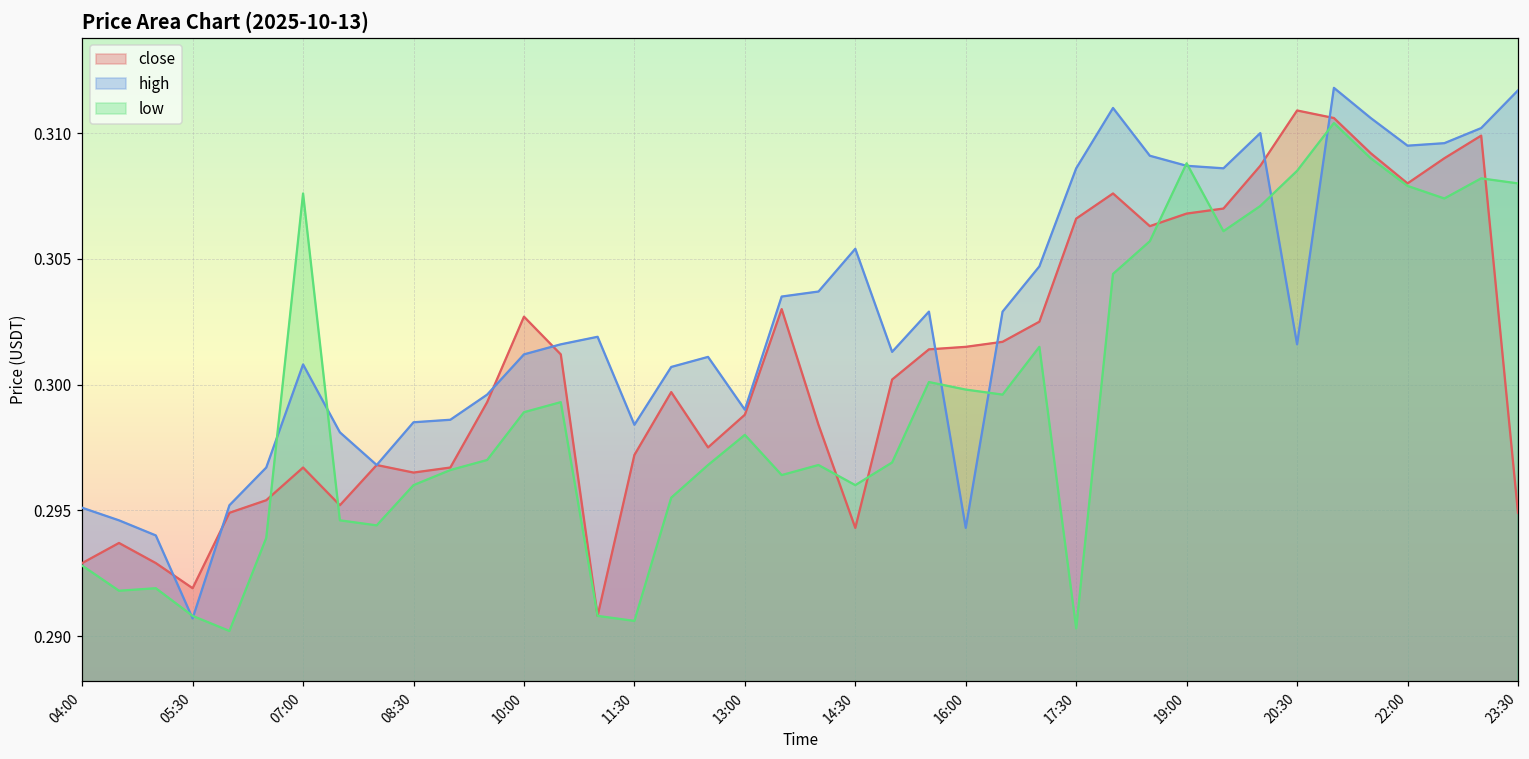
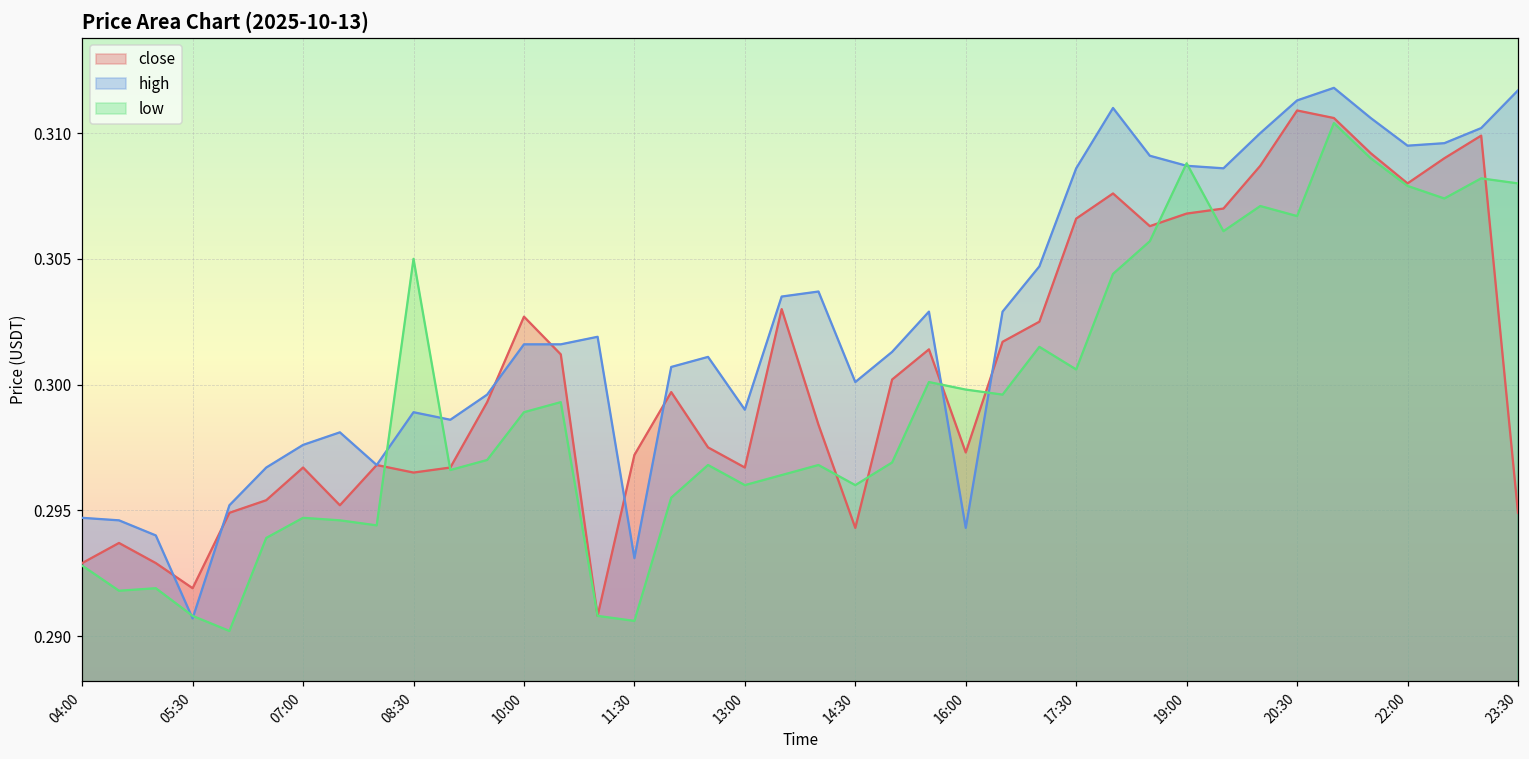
  {
    "close": {
      "05:30": 0.2919,
      "07:00": 0.2967,
      "08:30": 0.2965,
      "10:00": 0.3027,
      "11:30": 0.2972,
-     "13:00": 0.2988,
+     "13:00": 0.2967,
      "14:30": 0.2943,
-     "16:00": 0.3015,
+     "16:00": 0.2973,
      "17:30": 0.3066,
      "19:00": 0.3068,
      "20:30": 0.3109,
      "23:30": 0.2949
    },
    "high": {
-     "04:00": 0.2951,
-     "07:00": 0.3008,
-     "08:30": 0.2985,
-     "10:00": 0.3012,
-     "11:30": 0.2984,
+     "04:00": 0.2947,
+     "07:00": 0.2976,
+     "08:30": 0.2989,
+     "10:00": 0.3016,
+     "11:30": 0.2931,
      "13:00": 0.2990,
-     "14:30": 0.3054,
+     "14:30": 0.3001,
      "16:00": 0.2943,
      "17:30": 0.3086,
-     "20:30": 0.3016,
+     "20:30": 0.3113,
      "22:00": 0.3095,
      "23:30": 0.3117
    },
    "low": {
-     "07:00": 0.3076,
-     "08:30": 0.296,
+     "07:00": 0.2947,
+     "08:30": 0.305,
      "10:00": 0.2989,
      "11:30": 0.2906,
-     "13:00": 0.298,
+     "13:00": 0.296,
      "14:30": 0.2960,
      "16:00": 0.2998,
-     "17:30": 0.2903,
-     "20:30": 0.3085,
+     "17:30": 0.3006,
+     "20:30": 0.3067,
      "23:30": 0.3080
    }
  }
